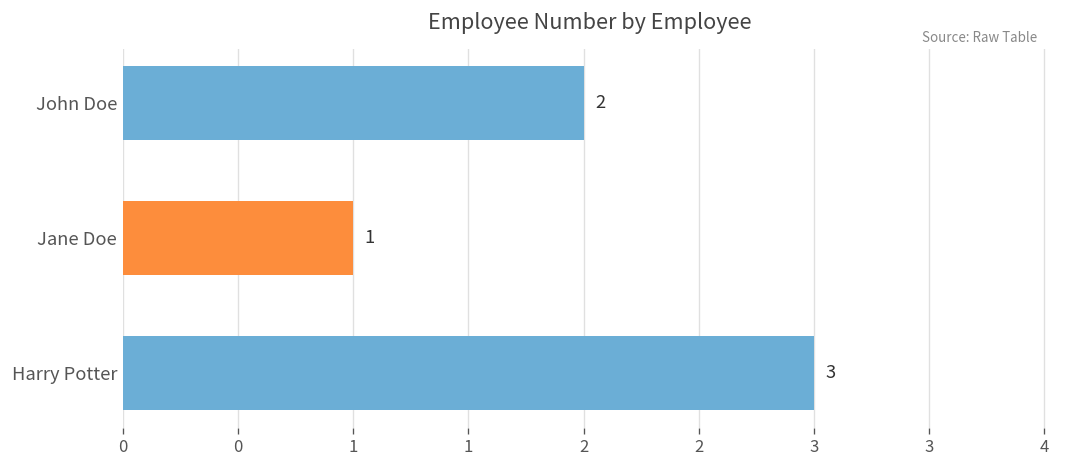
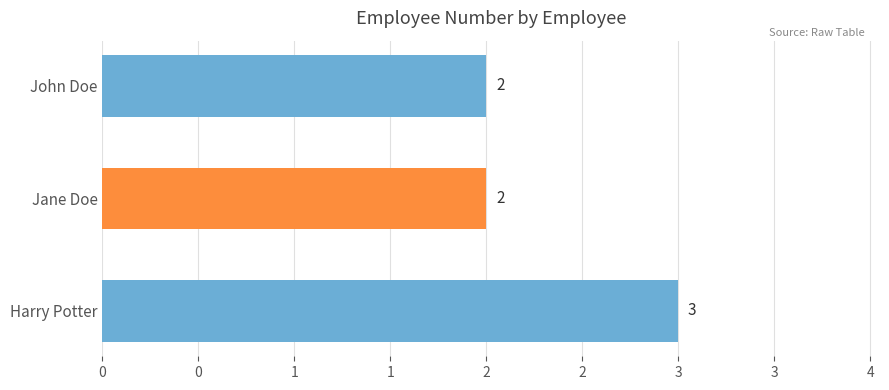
  {
    "John Doe": 2,
-   "Jane Doe": 1,
+   "Jane Doe": 2,
    "Harry Potter": 3
  }
